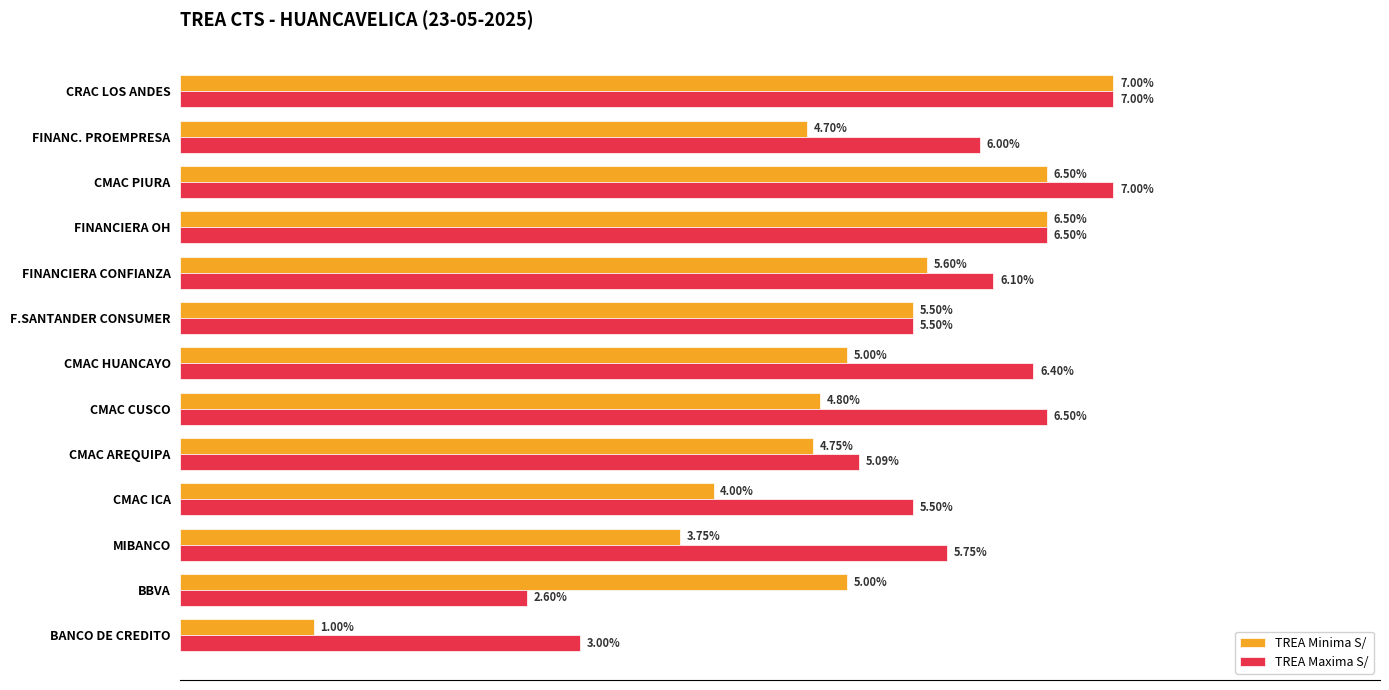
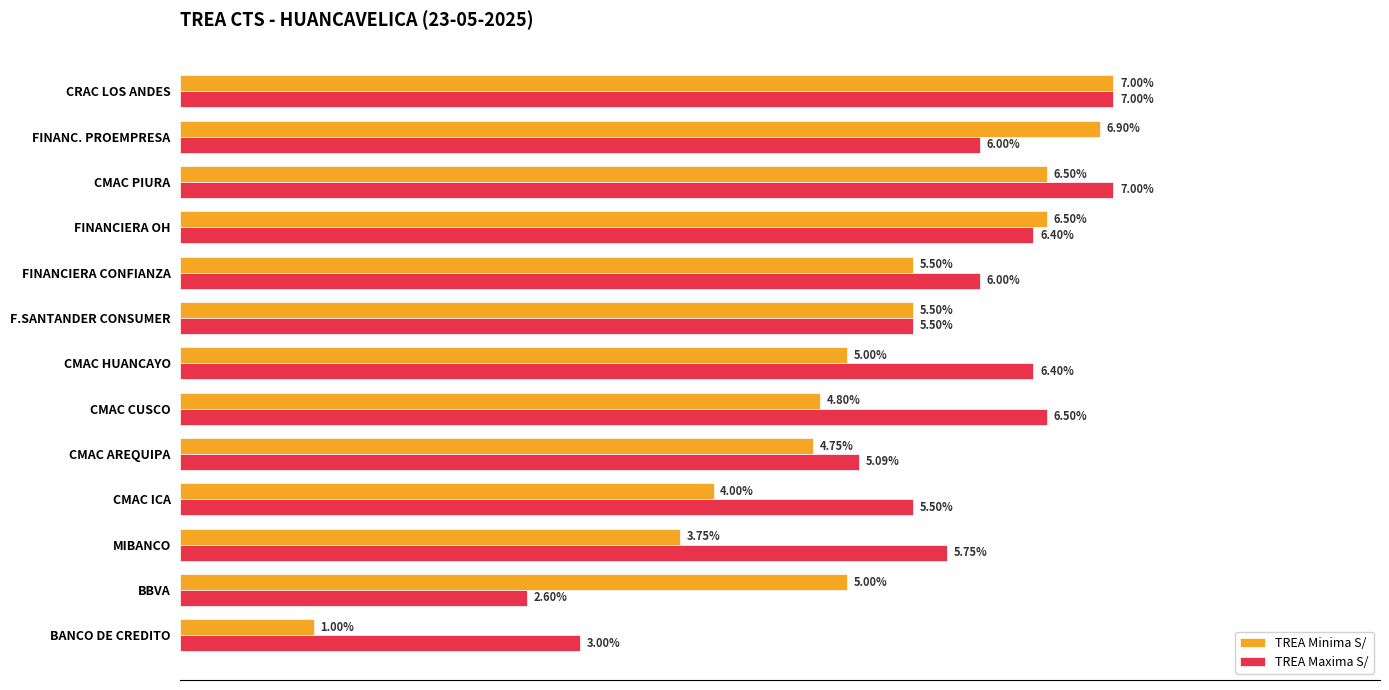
  {
    "TREA Minima S/": {
      "CRAC LOS ANDES": "7.00%",
-     "FINANC. PROEMPRESA": "4.70%",
+     "FINANC. PROEMPRESA": "6.90%",
      "CMAC PIURA": "6.50%",
      "FINANCIERA OH": "6.50%",
-     "FINANCIERA CONFIANZA": "5.60%",
+     "FINANCIERA CONFIANZA": "5.50%",
      "F.SANTANDER CONSUMER": "5.50%",
      "CMAC HUANCAYO": "5.00%",
      "CMAC CUSCO": "4.80%",
      "CMAC AREQUIPA": "4.75%",
      "CMAC ICA": "4.00%",
      "MIBANCO": "3.75%",
      "BBVA": "5.00%",
      "BANCO DE CREDITO": "1.00%"
    },
    "TREA Maxima S/": {
      "CRAC LOS ANDES": "7.00%",
      "FINANC. PROEMPRESA": "6.00%",
      "CMAC PIURA": "7.00%",
-     "FINANCIERA OH": "6.50%",
-     "FINANCIERA CONFIANZA": "6.10%",
+     "FINANCIERA OH": "6.40%",
+     "FINANCIERA CONFIANZA": "6.00%",
      "F.SANTANDER CONSUMER": "5.50%",
      "CMAC HUANCAYO": "6.40%",
      "CMAC CUSCO": "6.50%",
      "CMAC AREQUIPA": "5.09%",
      "CMAC ICA": "5.50%",
      "MIBANCO": "5.75%",
      "BBVA": "2.60%",
      "BANCO DE CREDITO": "3.00%"
    }
  }
